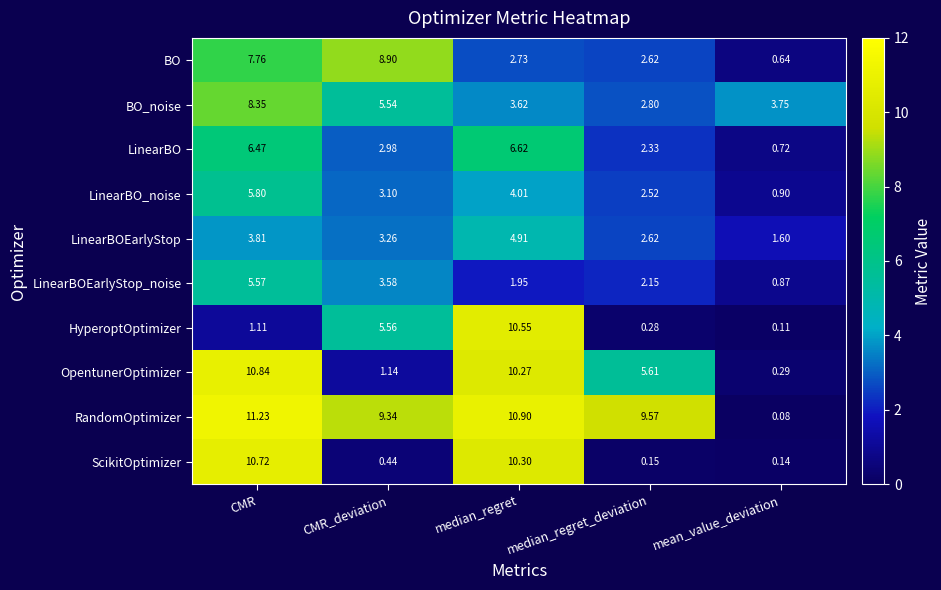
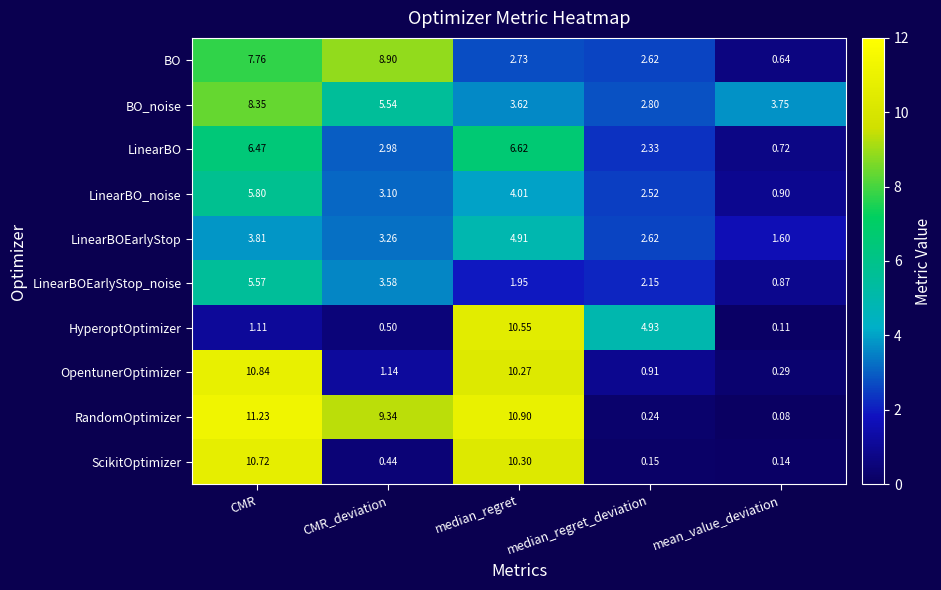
  {
    "BO": {
      "CMR": 7.76,
      "CMR_deviation": 8.90,
      "median_regret": 2.73,
      "median_regret_deviation": 2.62,
      "mean_value_deviation": 0.64
    },
    "BO_noise": {
      "CMR": 8.35,
      "CMR_deviation": 5.54,
      "median_regret": 3.62,
      "median_regret_deviation": 2.80,
      "mean_value_deviation": 3.75
    },
    "LinearBO": {
      "CMR": 6.47,
      "CMR_deviation": 2.98,
      "median_regret": 6.62,
      "median_regret_deviation": 2.33,
      "mean_value_deviation": 0.72
    },
    "LinearBO_noise": {
      "CMR": 5.80,
      "CMR_deviation": 3.10,
      "median_regret": 4.01,
      "median_regret_deviation": 2.52,
      "mean_value_deviation": 0.90
    },
    "LinearBOEarlyStop": {
      "CMR": 3.81,
      "CMR_deviation": 3.26,
      "median_regret": 4.91,
      "median_regret_deviation": 2.62,
      "mean_value_deviation": 1.60
    },
    "LinearBOEarlyStop_noise": {
      "CMR": 5.57,
      "CMR_deviation": 3.58,
      "median_regret": 1.95,
      "median_regret_deviation": 2.15,
      "mean_value_deviation": 0.87
    },
    "HyperoptOptimizer": {
      "CMR": 1.11,
-     "CMR_deviation": 5.56,
+     "CMR_deviation": 0.50,
      "median_regret": 10.55,
-     "median_regret_deviation": 0.28,
+     "median_regret_deviation": 4.93,
      "mean_value_deviation": 0.11
    },
    "OpentunerOptimizer": {
      "CMR": 10.84,
      "CMR_deviation": 1.14,
      "median_regret": 10.27,
-     "median_regret_deviation": 5.61,
+     "median_regret_deviation": 0.91,
      "mean_value_deviation": 0.29
    },
    "RandomOptimizer": {
      "CMR": 11.23,
      "CMR_deviation": 9.34,
      "median_regret": 10.90,
-     "median_regret_deviation": 9.57,
+     "median_regret_deviation": 0.24,
      "mean_value_deviation": 0.08
    },
    "ScikitOptimizer": {
      "CMR": 10.72,
      "CMR_deviation": 0.44,
      "median_regret": 10.30,
      "median_regret_deviation": 0.15,
      "mean_value_deviation": 0.14
    }
  }
